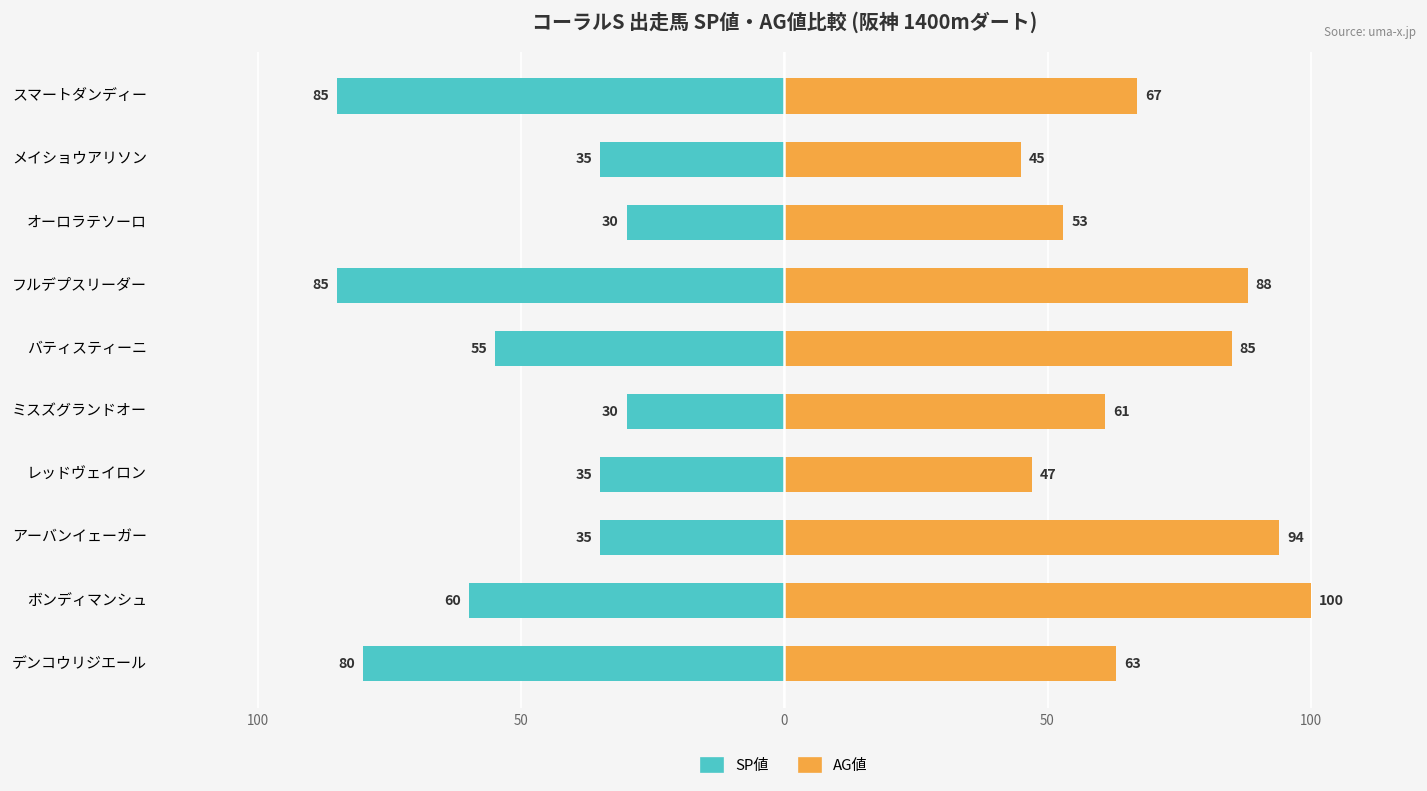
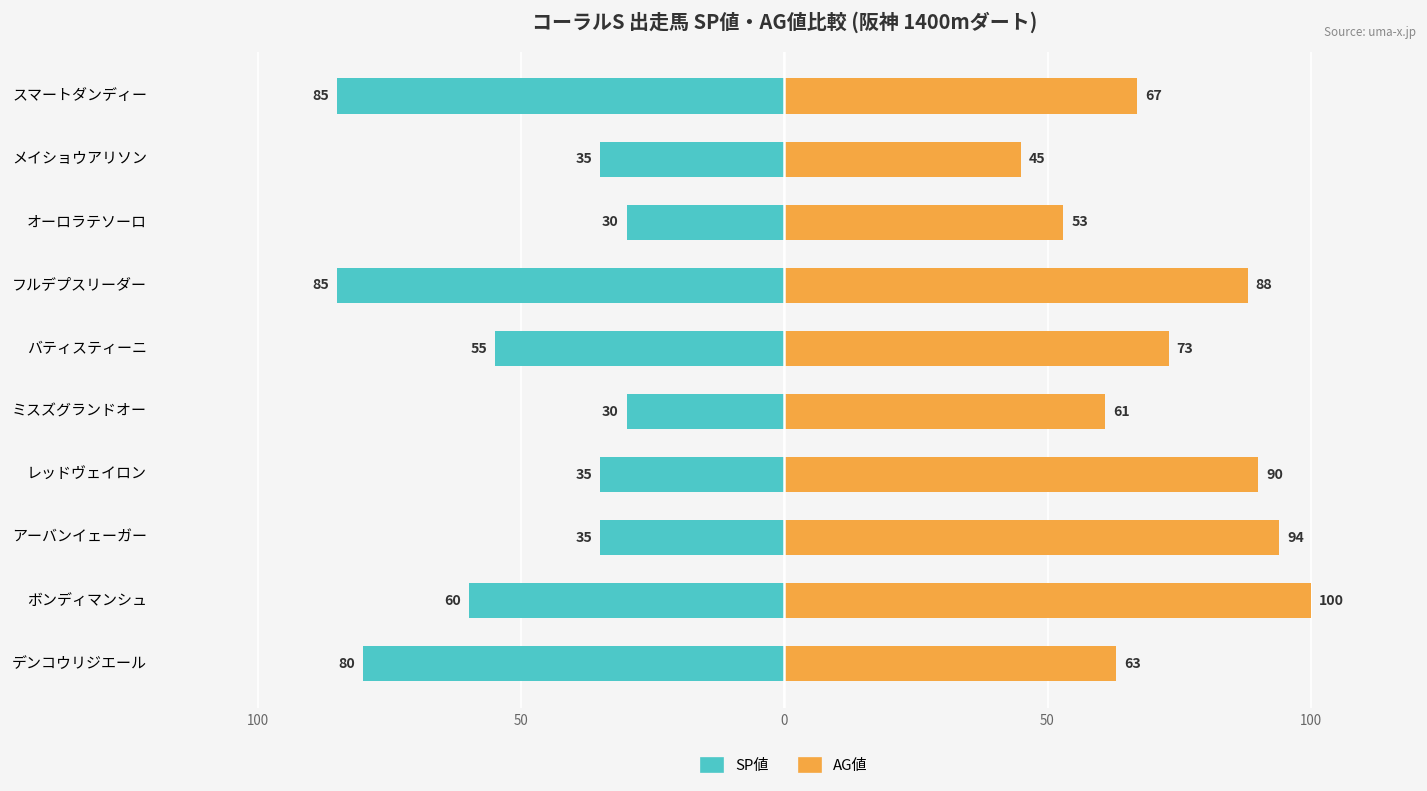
  {
    "AG値": {
      "スマートダンディー": 67,
      "メイショウアリソン": 45,
      "オーロラテソーロ": 53,
      "フルデプスリーダー": 88,
-     "バティスティーニ": 85,
+     "バティスティーニ": 73,
      "ミスズグランドオー": 61,
-     "レッドヴェイロン": 47,
+     "レッドヴェイロン": 90,
      "アーバンイェーガー": 94,
      "ボンディマンシュ": 100,
      "デンコウリジエール": 63
    }
  }
